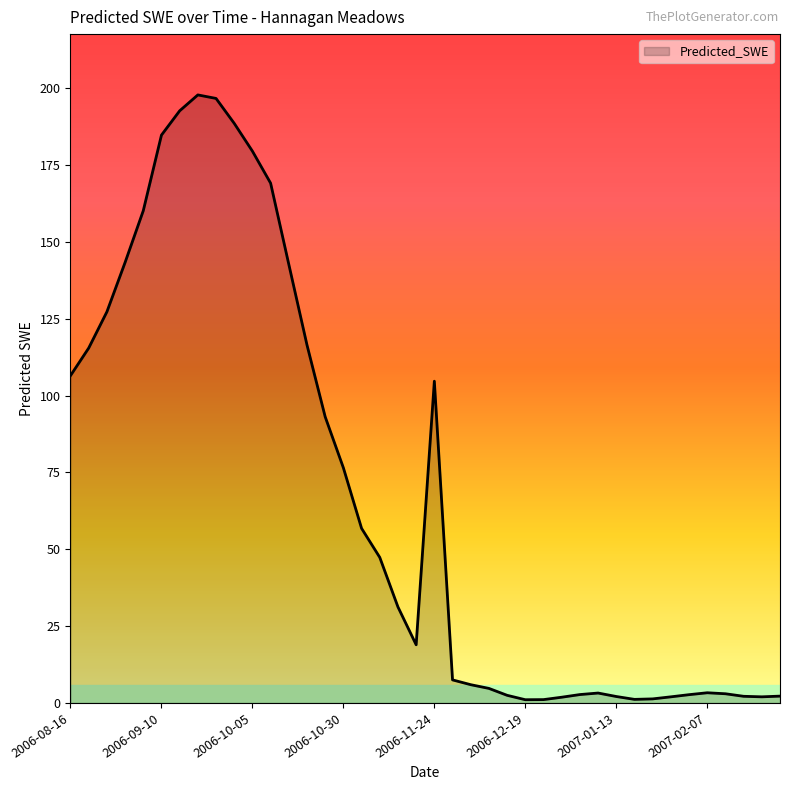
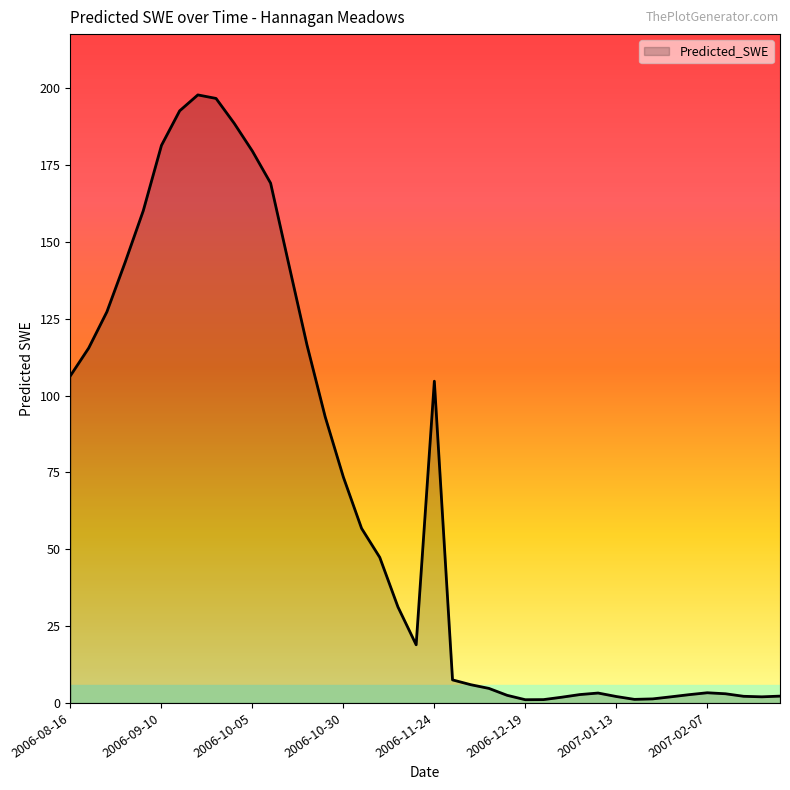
  {
    "2006-08-16": 107,
-   "2006-09-10": 185,
+   "2006-09-10": 181,
    "2006-10-05": 180,
-   "2006-10-30": 77,
+   "2006-10-30": 73,
    "2006-11-24": 105
  }
